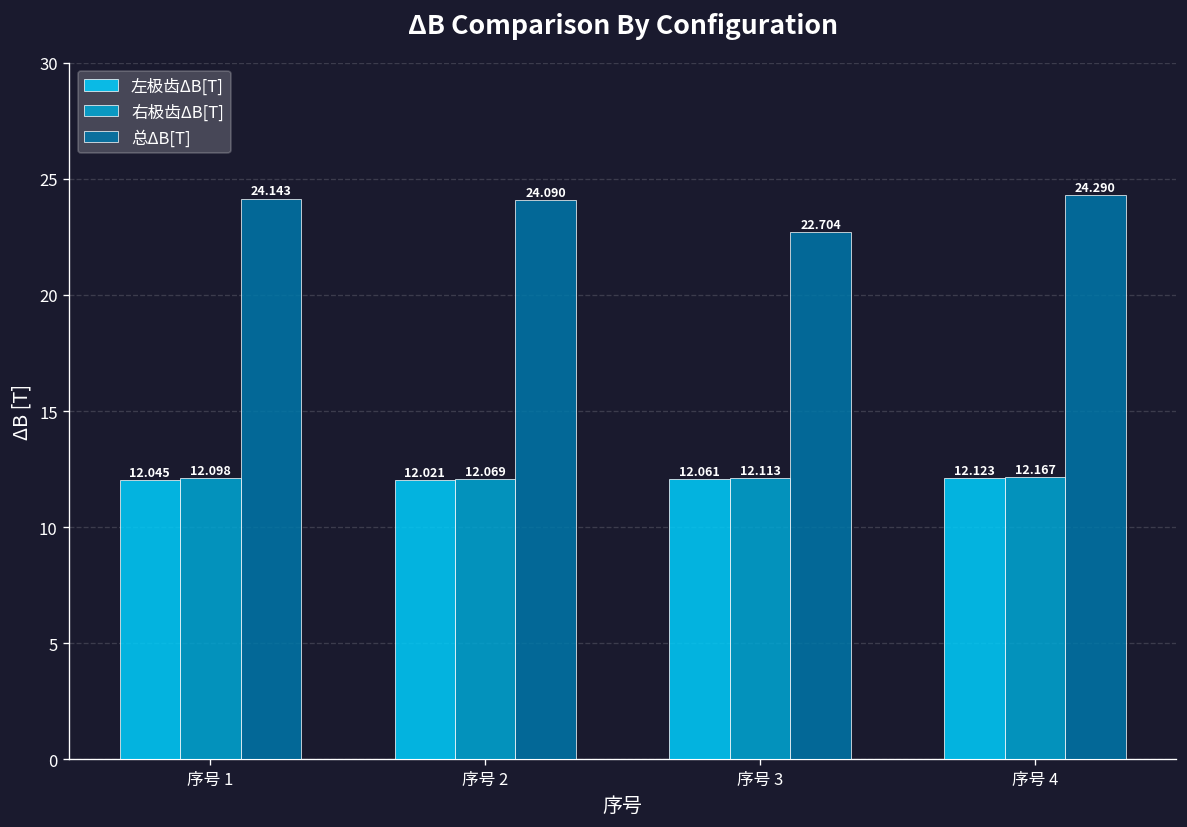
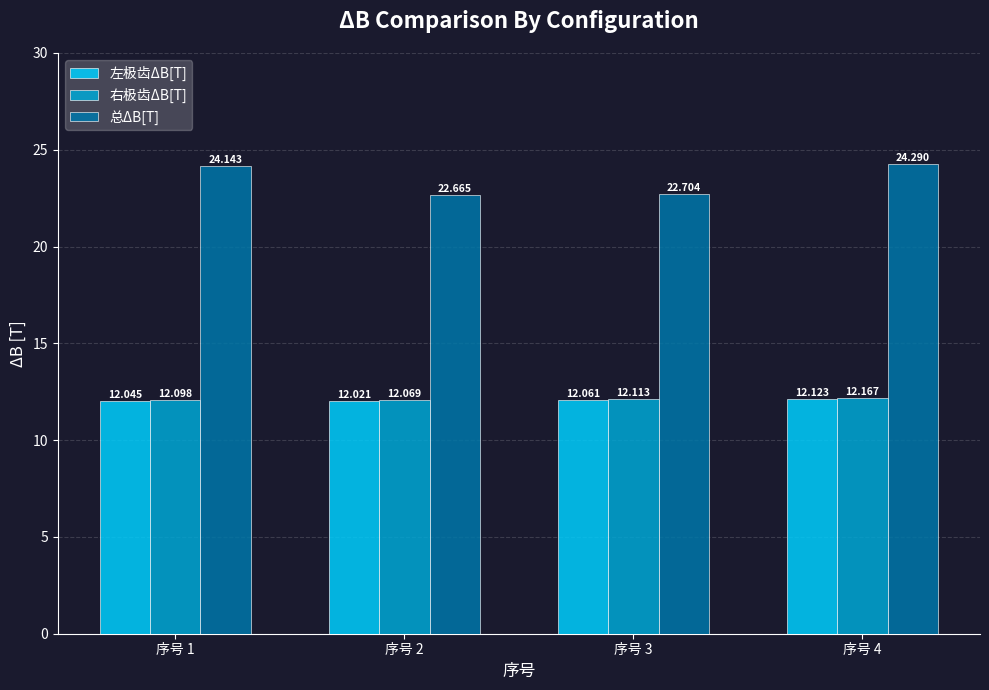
  {
    "总ΔB[T]": {
      "序号 1": 24.143,
-     "序号 2": 24.090,
+     "序号 2": 22.665,
      "序号 3": 22.704,
      "序号 4": 24.290
    }
  }
